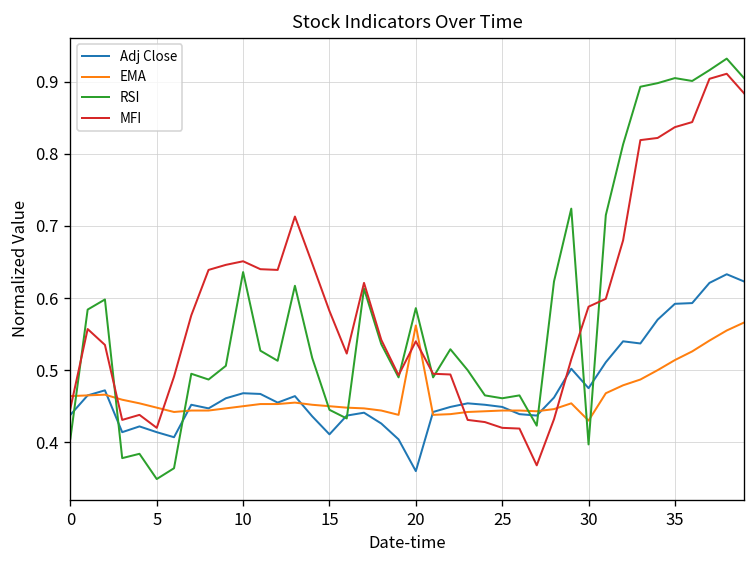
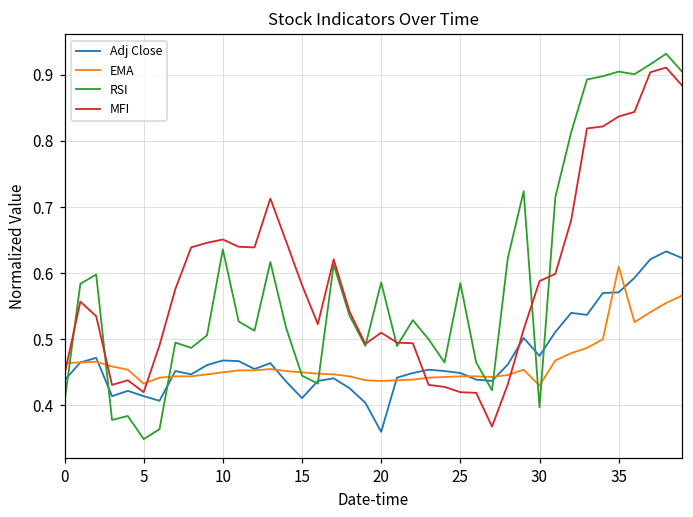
  {
    "Adj Close": {
      "0": 0.44,
      "5": 0.41,
      "10": 0.47,
      "15": 0.41,
      "20": 0.36,
      "25": 0.45,
      "30": 0.48,
-     "35": 0.59
+     "35": 0.57
    },
    "EMA": {
      "0": 0.46,
-     "5": 0.45,
+     "5": 0.43,
      "10": 0.45,
      "15": 0.45,
-     "20": 0.56,
+     "20": 0.44,
      "25": 0.44,
      "30": 0.43,
-     "35": 0.51
+     "35": 0.61
    },
    "RSI": {
      "0": 0.41,
      "5": 0.35,
      "10": 0.64,
      "15": 0.45,
      "20": 0.59,
-     "25": 0.46,
+     "25": 0.59,
      "30": 0.40,
      "35": 0.91
    },
    "MFI": {
      "0": 0.45,
      "5": 0.42,
      "10": 0.65,
      "15": 0.58,
-     "20": 0.54,
+     "20": 0.51,
      "25": 0.42,
      "30": 0.59,
      "35": 0.84
    }
  }
